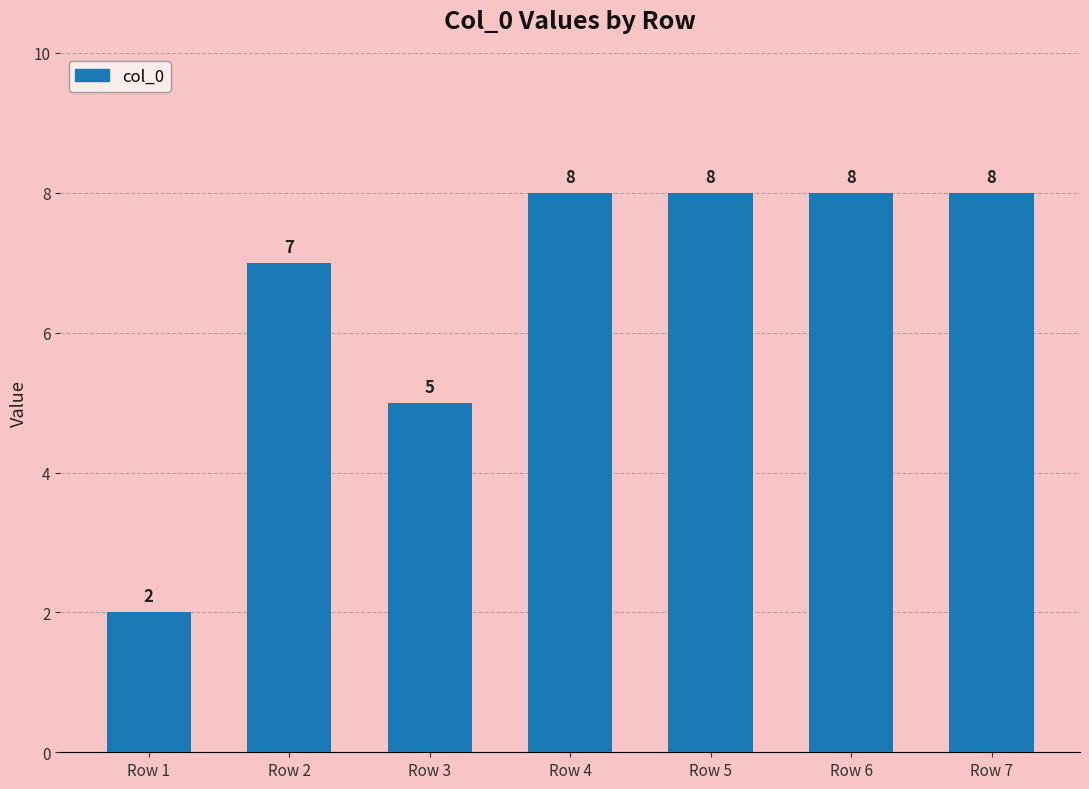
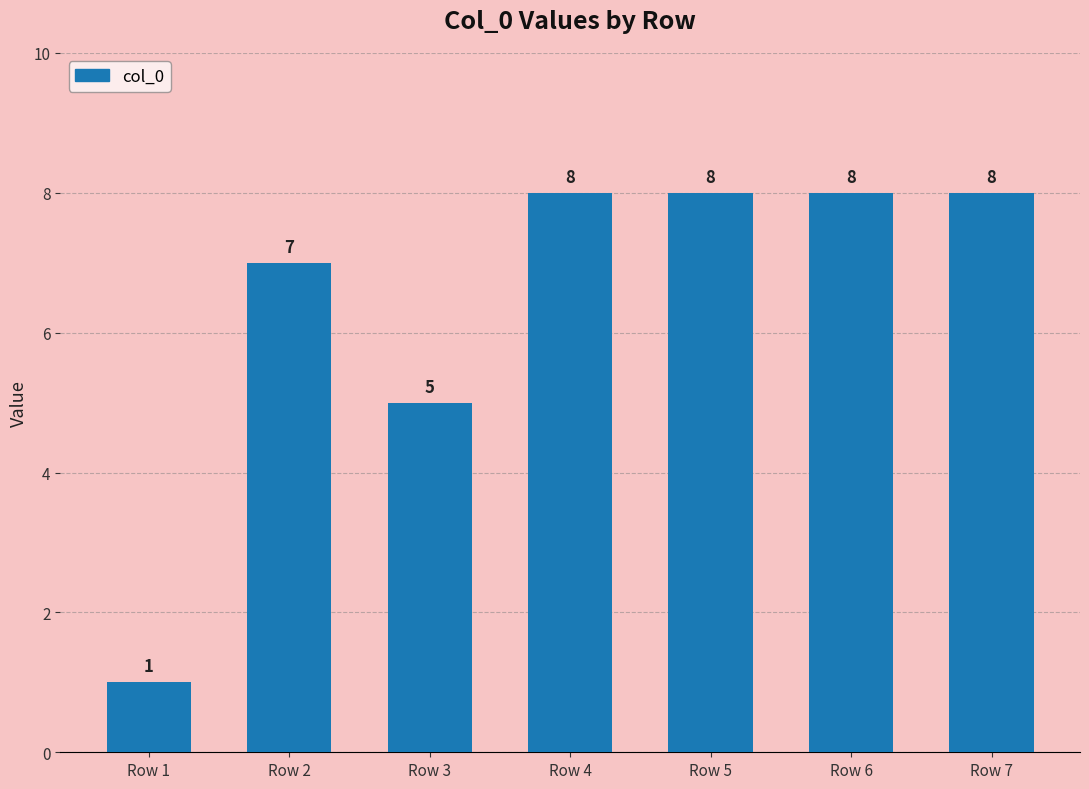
  {
-   "Row 1": 2,
+   "Row 1": 1,
    "Row 2": 7,
    "Row 3": 5,
    "Row 4": 8,
    "Row 5": 8,
    "Row 6": 8,
    "Row 7": 8
  }
